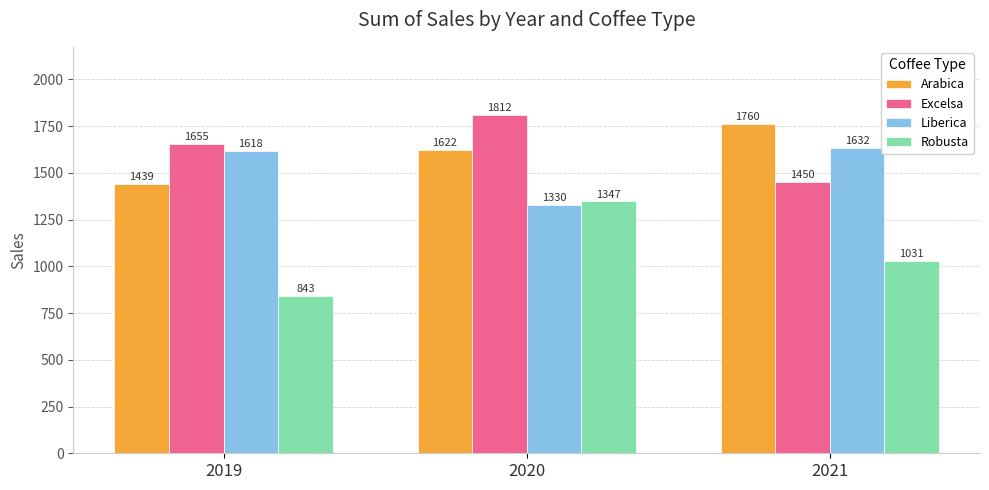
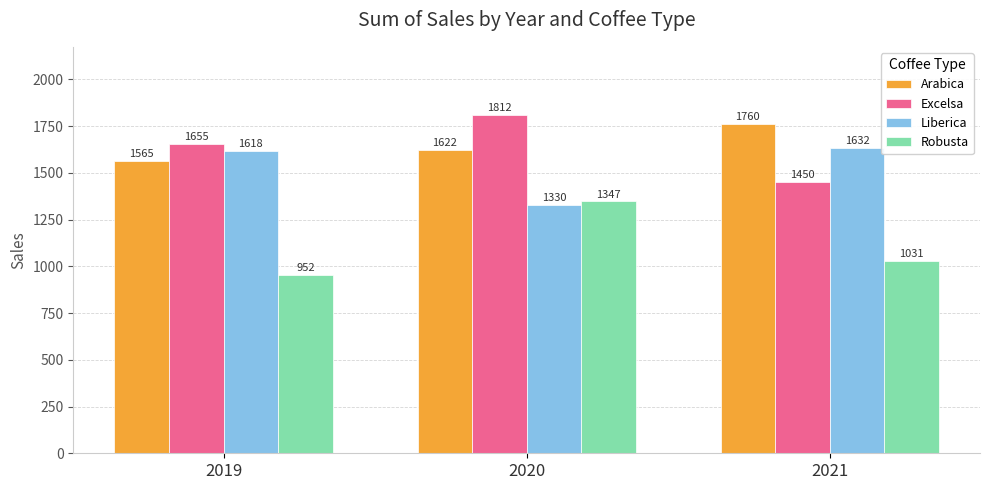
  {
    "Arabica": {
-     "2019": 1439,
+     "2019": 1565,
      "2020": 1622,
      "2021": 1760
    },
    "Excelsa": {
      "2019": 1655,
      "2020": 1812,
      "2021": 1450
    },
    "Liberica": {
      "2019": 1618,
      "2020": 1330,
      "2021": 1632
    },
    "Robusta": {
-     "2019": 843,
+     "2019": 952,
      "2020": 1347,
      "2021": 1031
    }
  }
